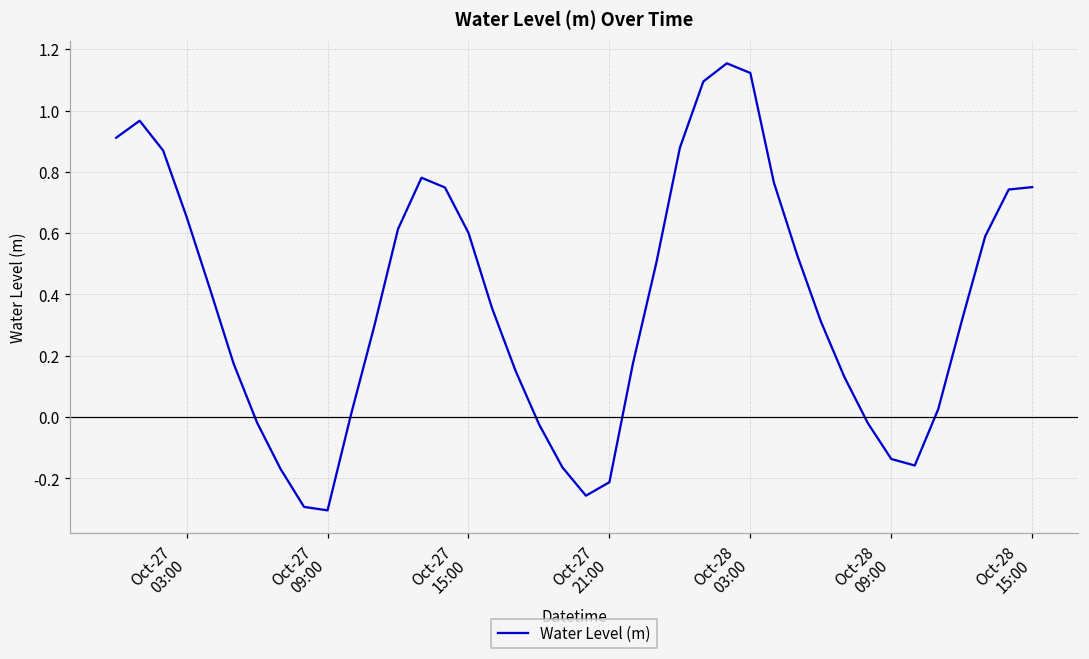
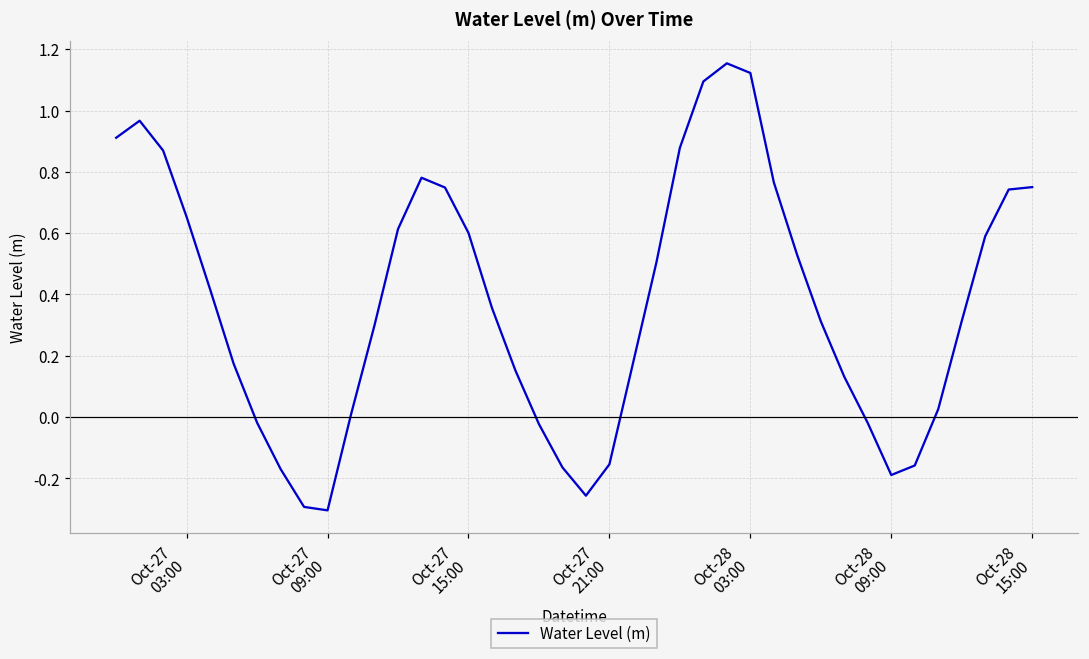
  {
    "Oct-27 03:00": 0.65,
    "Oct-27 09:00": -0.30,
    "Oct-27 15:00": 0.60,
-   "Oct-27 21:00": -0.21,
+   "Oct-27 21:00": -0.15,
    "Oct-28 03:00": 1.12,
-   "Oct-28 09:00": -0.14,
+   "Oct-28 09:00": -0.19,
    "Oct-28 15:00": 0.75
  }
